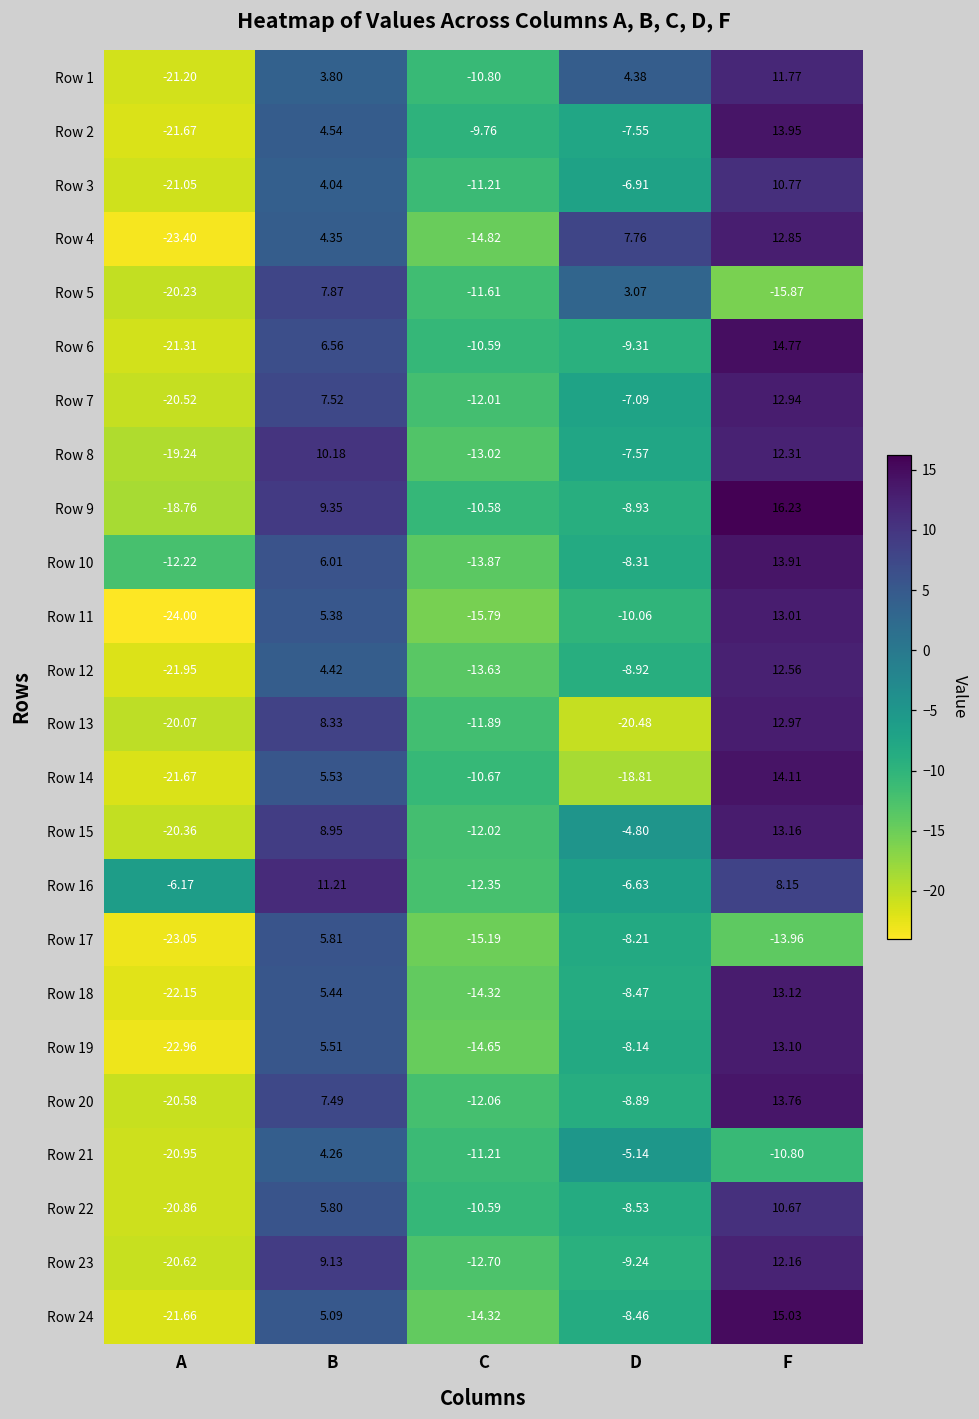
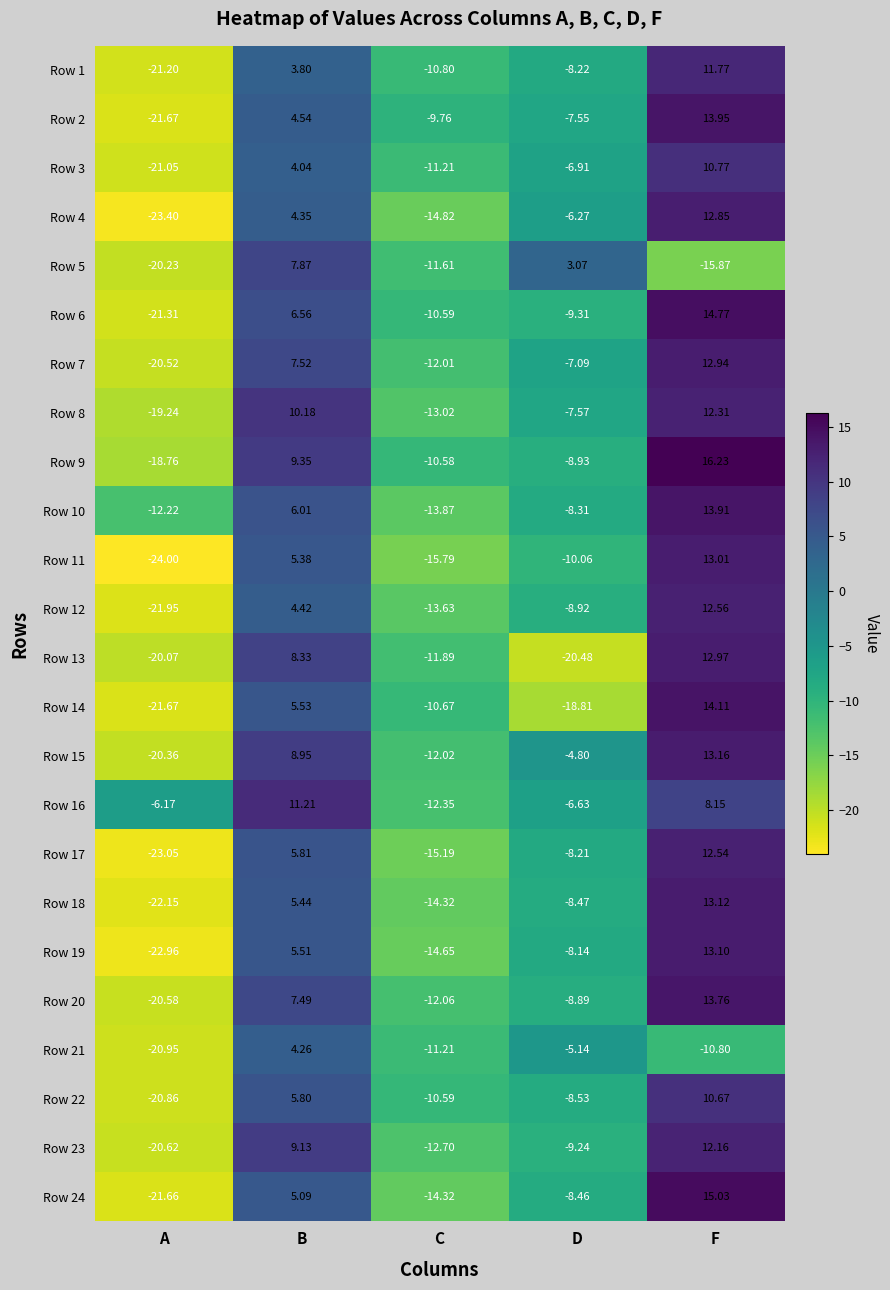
  {
    "Row 1": {
      "A": -21.20,
      "B": 3.80,
      "C": -10.80,
-     "D": 4.38,
+     "D": -8.22,
      "F": 11.77
    },
    "Row 2": {
      "A": -21.67,
      "B": 4.54,
      "C": -9.76,
      "D": -7.55,
      "F": 13.95
    },
    "Row 3": {
      "A": -21.05,
      "B": 4.04,
      "C": -11.21,
      "D": -6.91,
      "F": 10.77
    },
    "Row 4": {
      "A": -23.40,
      "B": 4.35,
      "C": -14.82,
-     "D": 7.76,
+     "D": -6.27,
      "F": 12.85
    },
    "Row 5": {
      "A": -20.23,
      "B": 7.87,
      "C": -11.61,
      "D": 3.07,
      "F": -15.87
    },
    "Row 6": {
      "A": -21.31,
      "B": 6.56,
      "C": -10.59,
      "D": -9.31,
      "F": 14.77
    },
    "Row 7": {
      "A": -20.52,
      "B": 7.52,
      "C": -12.01,
      "D": -7.09,
      "F": 12.94
    },
    "Row 8": {
      "A": -19.24,
      "B": 10.18,
      "C": -13.02,
      "D": -7.57,
      "F": 12.31
    },
    "Row 9": {
      "A": -18.76,
      "B": 9.35,
      "C": -10.58,
      "D": -8.93,
      "F": 16.23
    },
    "Row 10": {
      "A": -12.22,
      "B": 6.01,
      "C": -13.87,
      "D": -8.31,
      "F": 13.91
    },
    "Row 11": {
      "A": -24.00,
      "B": 5.38,
      "C": -15.79,
      "D": -10.06,
      "F": 13.01
    },
    "Row 12": {
      "A": -21.95,
      "B": 4.42,
      "C": -13.63,
      "D": -8.92,
      "F": 12.56
    },
    "Row 13": {
      "A": -20.07,
      "B": 8.33,
      "C": -11.89,
      "D": -20.48,
      "F": 12.97
    },
    "Row 14": {
      "A": -21.67,
      "B": 5.53,
      "C": -10.67,
      "D": -18.81,
      "F": 14.11
    },
    "Row 15": {
      "A": -20.36,
      "B": 8.95,
      "C": -12.02,
      "D": -4.80,
      "F": 13.16
    },
    "Row 16": {
      "A": -6.17,
      "B": 11.21,
      "C": -12.35,
      "D": -6.63,
      "F": 8.15
    },
    "Row 17": {
      "A": -23.05,
      "B": 5.81,
      "C": -15.19,
      "D": -8.21,
-     "F": -13.96
+     "F": 12.54
    },
    "Row 18": {
      "A": -22.15,
      "B": 5.44,
      "C": -14.32,
      "D": -8.47,
      "F": 13.12
    },
    "Row 19": {
      "A": -22.96,
      "B": 5.51,
      "C": -14.65,
      "D": -8.14,
      "F": 13.10
    },
    "Row 20": {
      "A": -20.58,
      "B": 7.49,
      "C": -12.06,
      "D": -8.89,
      "F": 13.76
    },
    "Row 21": {
      "A": -20.95,
      "B": 4.26,
      "C": -11.21,
      "D": -5.14,
      "F": -10.80
    },
    "Row 22": {
      "A": -20.86,
      "B": 5.80,
      "C": -10.59,
      "D": -8.53,
      "F": 10.67
    },
    "Row 23": {
      "A": -20.62,
      "B": 9.13,
      "C": -12.70,
      "D": -9.24,
      "F": 12.16
    },
    "Row 24": {
      "A": -21.66,
      "B": 5.09,
      "C": -14.32,
      "D": -8.46,
      "F": 15.03
    }
  }
